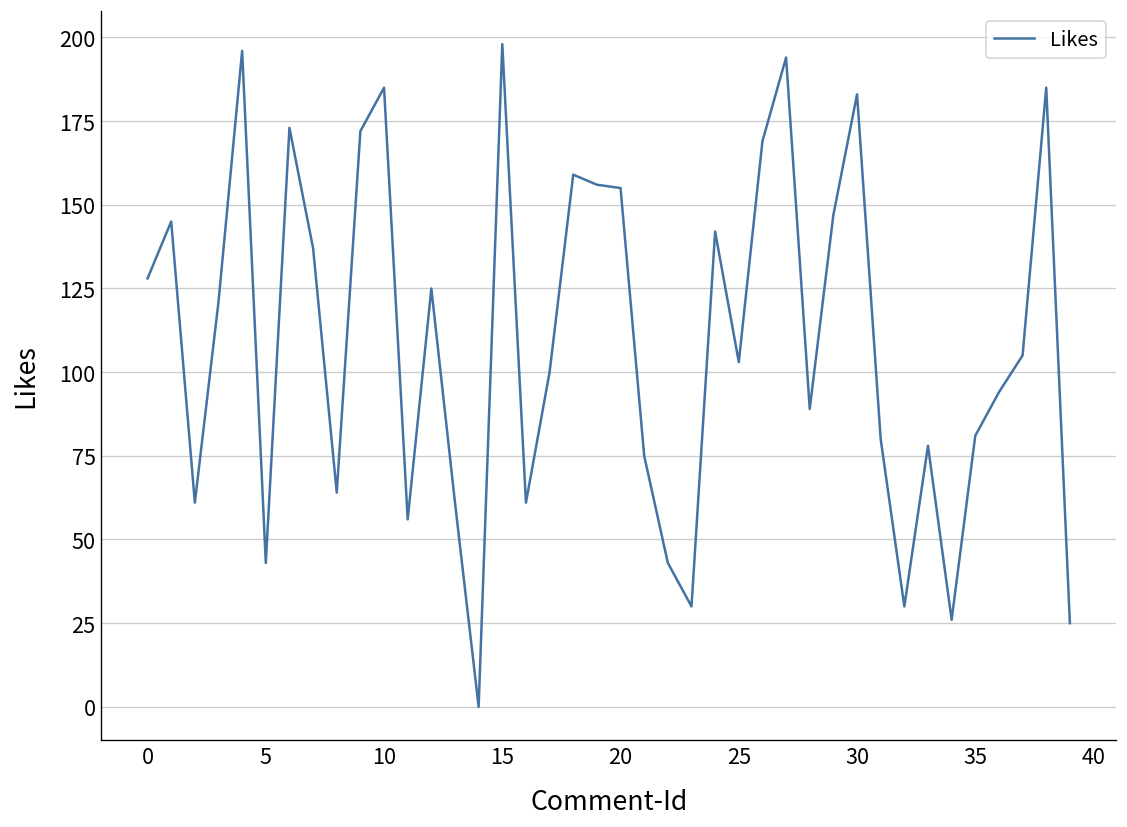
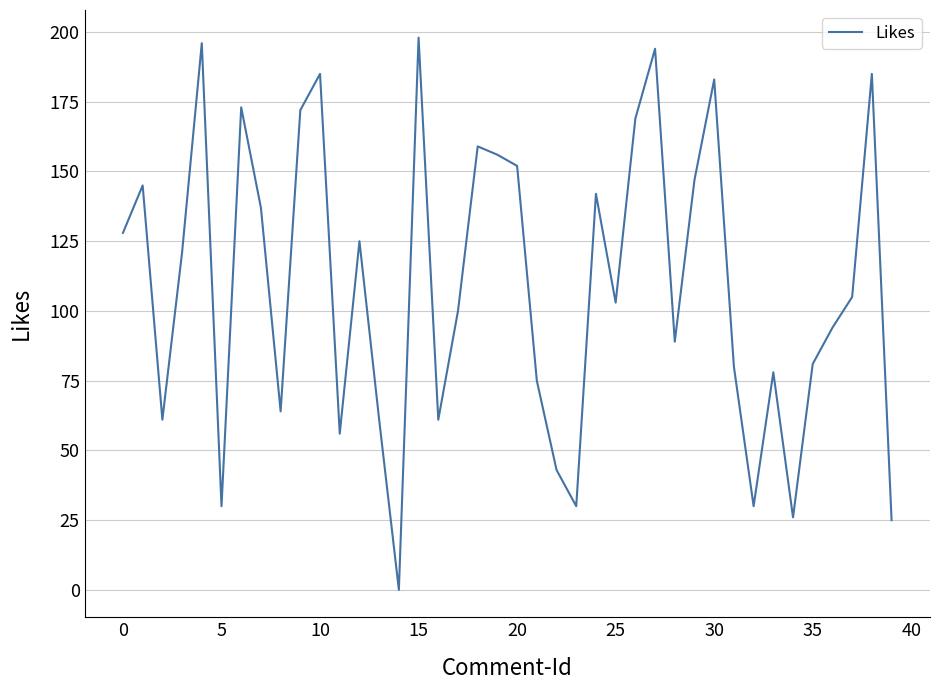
  {
    "0": 128,
-   "5": 43,
+   "5": 30,
    "10": 185,
    "15": 198,
-   "20": 155,
+   "20": 152,
    "25": 103,
    "30": 183,
    "35": 81
  }
